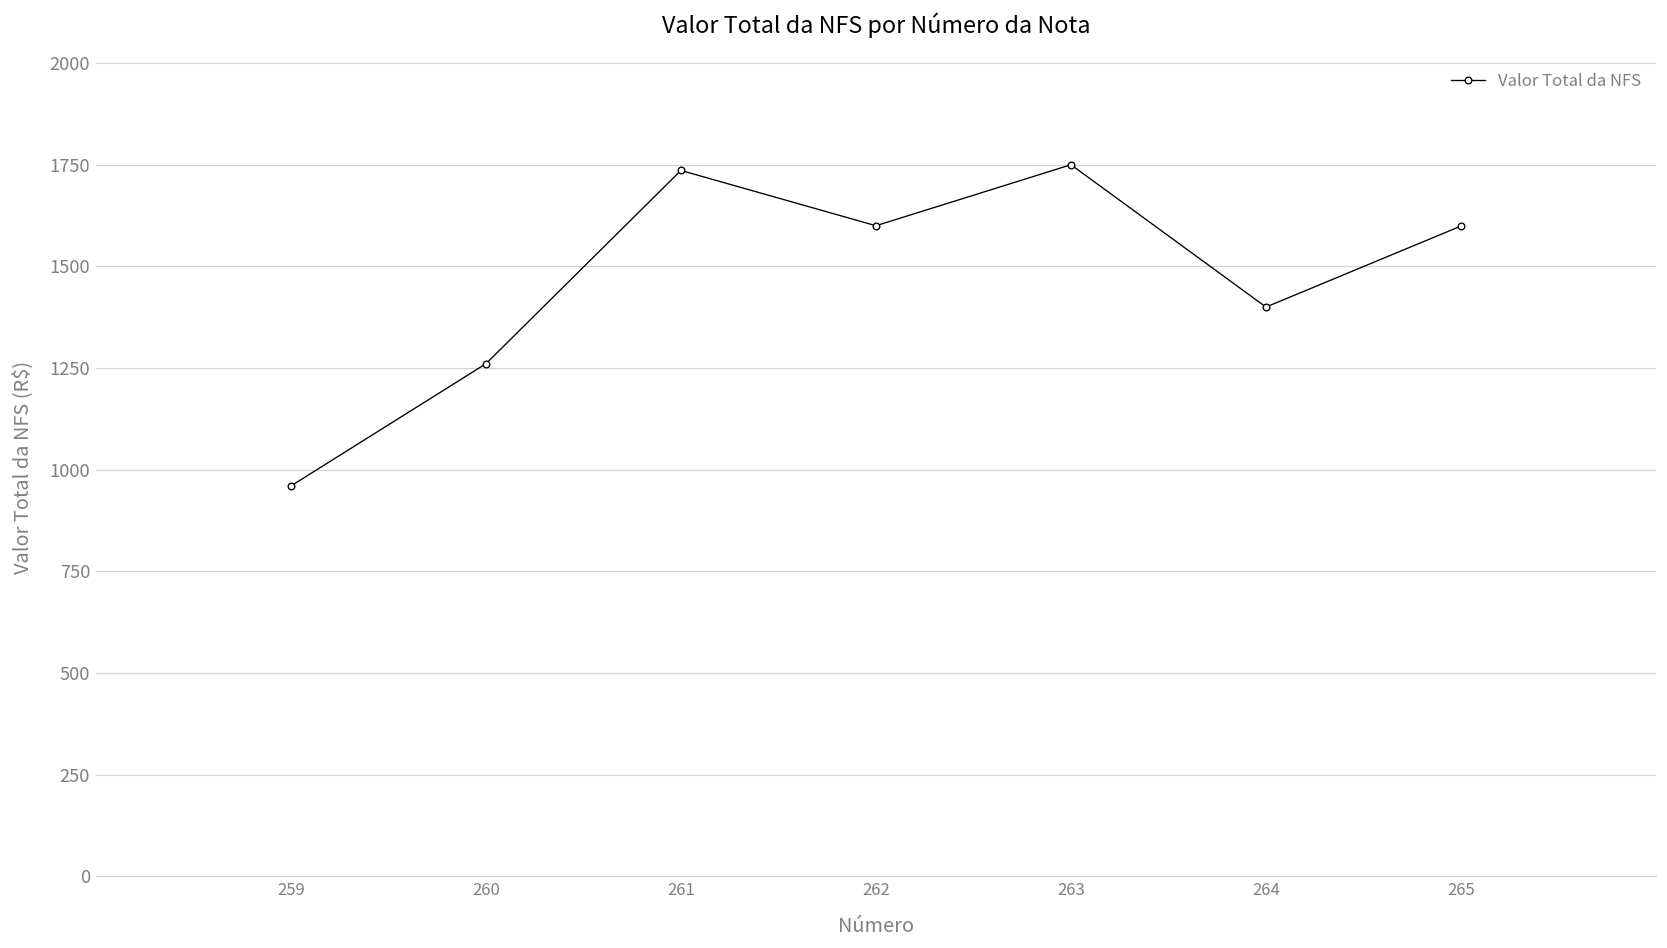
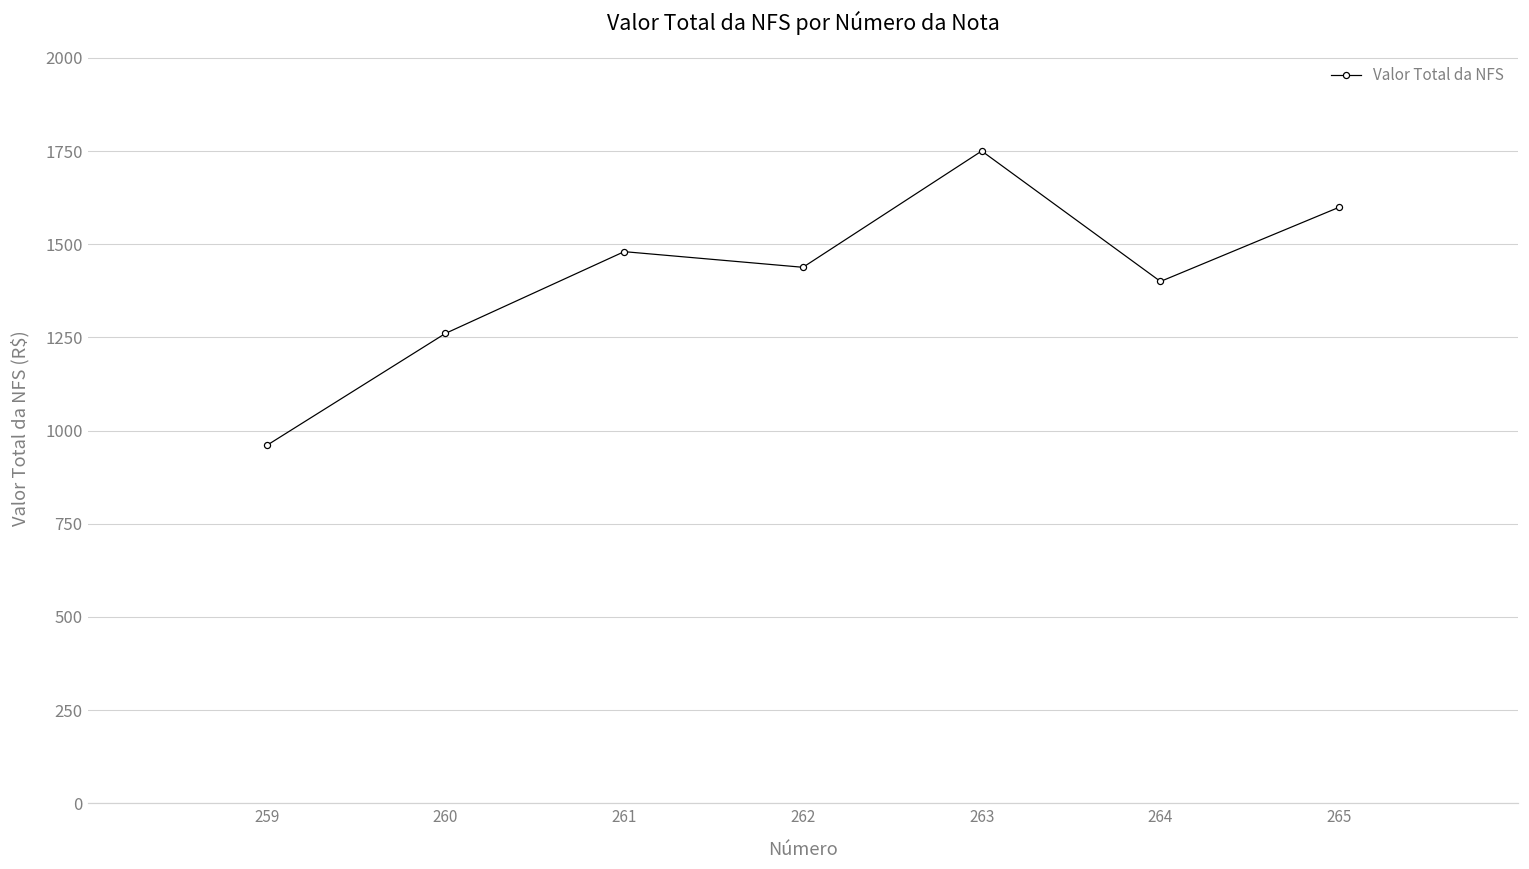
  {
    "259": 960,
    "260": 1260,
-   "261": 1740,
-   "262": 1600,
+   "261": 1480,
+   "262": 1440,
    "263": 1750,
    "264": 1400,
    "265": 1600
  }
